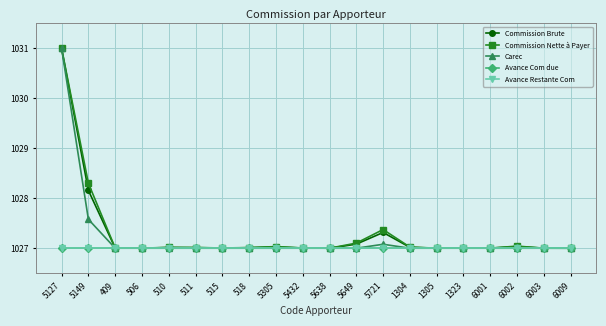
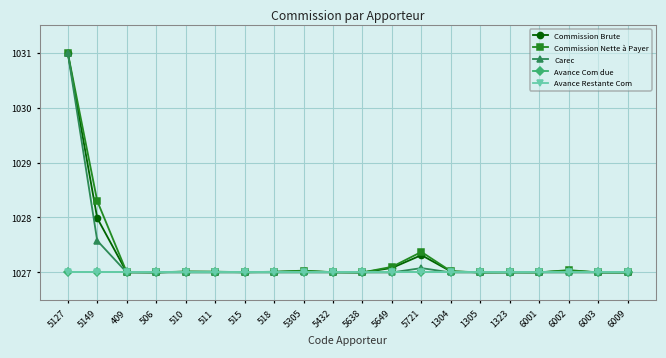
  {
    "Commission Brute": {
-     "5149": 1028.2,
+     "5149": 1028.0,
      "5721": 1027.3
    },
    "Avance Restante Com": {
      "5127": 1027.0,
      "5149": 1027.0,
      "5721": 1027.0
    }
  }
